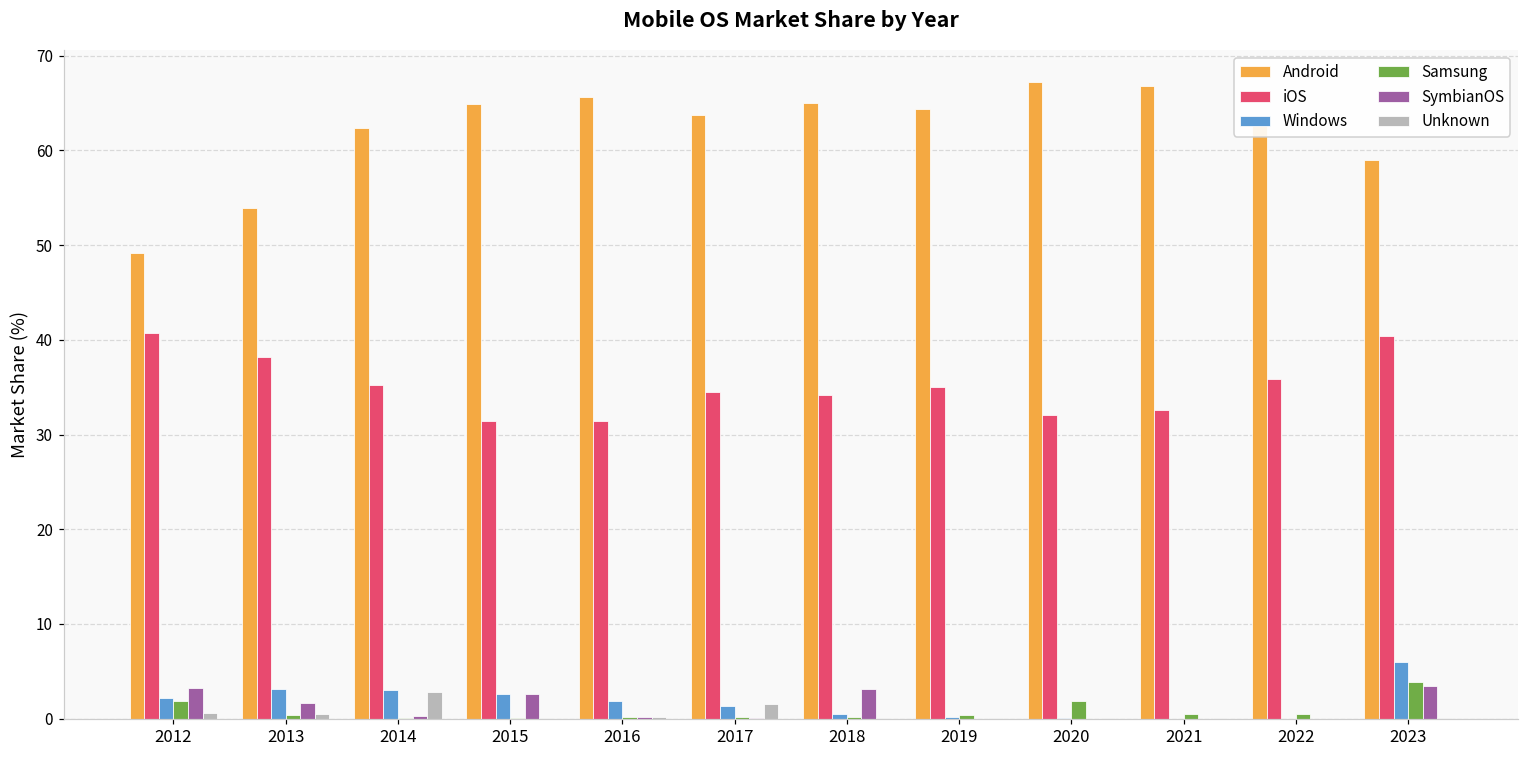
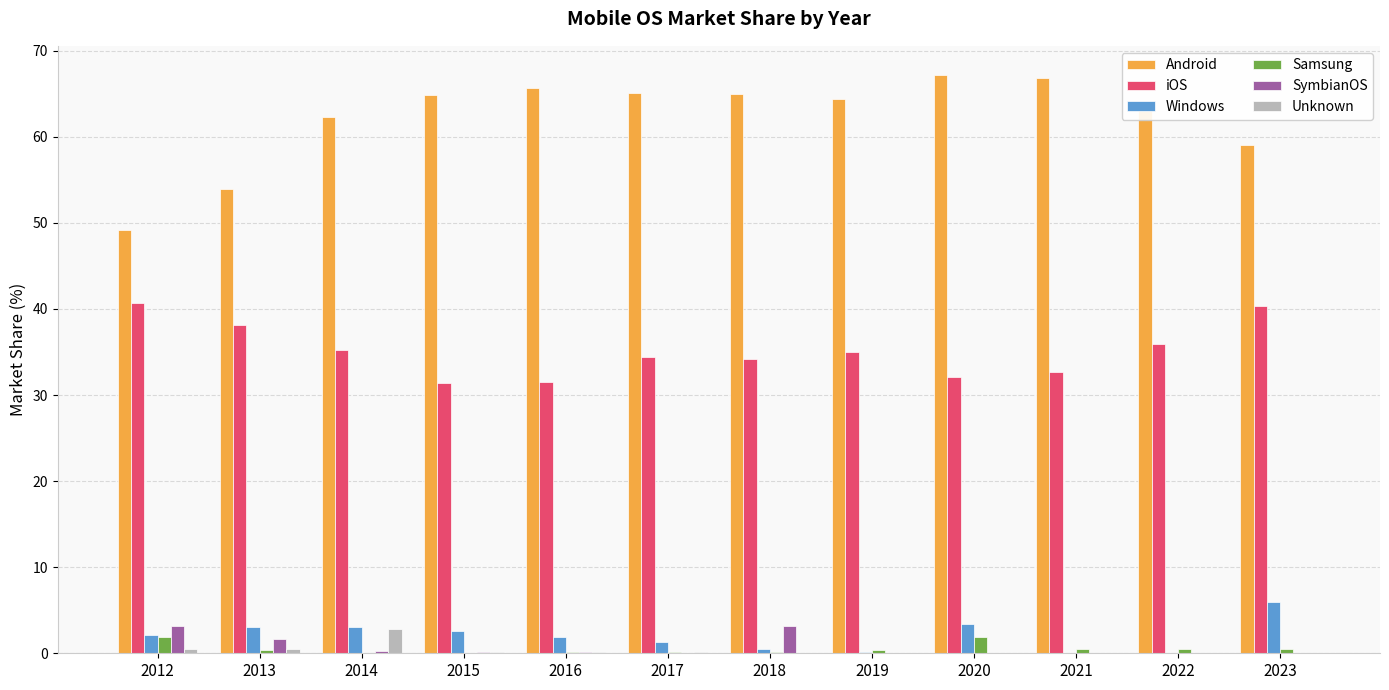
  {
    "Android": {
      "2012": 49,
      "2013": 54,
      "2014": 62,
      "2015": 65,
      "2016": 66,
-     "2017": 64,
+     "2017": 65,
      "2018": 65,
      "2019": 64,
      "2020": 67,
      "2021": 67,
      "2023": 59
    },
    "iOS": {
      "2012": 41,
      "2013": 38,
      "2014": 35,
      "2015": 31,
      "2016": 31,
      "2017": 34,
      "2018": 34,
      "2019": 35,
      "2020": 32,
      "2021": 33,
      "2022": 36,
      "2023": 40
    },
    "Windows": {
      "2012": 2,
      "2013": 3,
      "2014": 3,
      "2015": 3,
      "2016": 2,
      "2017": 1,
      "2018": 0,
-     "2020": 0,
+     "2020": 3,
      "2023": 6
    },
    "Samsung": {
      "2012": 2,
      "2013": 0,
      "2019": 0,
      "2020": 2,
      "2021": 0,
      "2022": 0,
-     "2023": 4
+     "2023": 0
    },
    "SymbianOS": {
      "2012": 3,
      "2013": 2,
-     "2015": 3,
+     "2015": 0,
      "2018": 3,
      "2019": 0,
      "2020": 0,
      "2021": 0,
      "2022": 0,
-     "2023": 3
+     "2023": 0
    },
    "Unknown": {
      "2012": 1,
      "2013": 1,
      "2014": 3,
-     "2017": 2
+     "2017": 0
    }
  }
